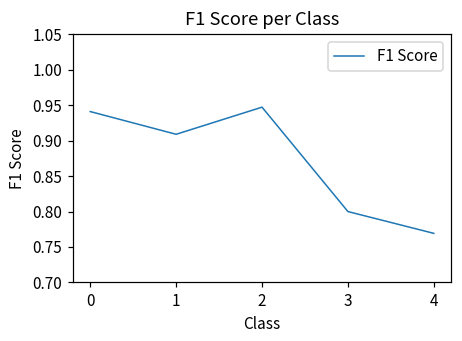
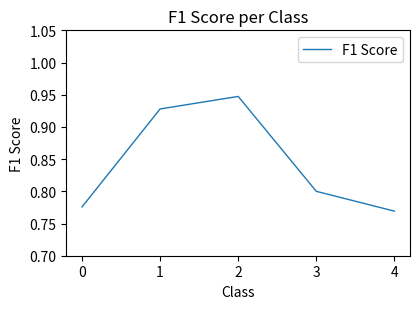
  {
-   "0": 0.94,
-   "1": 0.91,
+   "0": 0.78,
+   "1": 0.93,
    "2": 0.95,
    "3": 0.80,
    "4": 0.77
  }
